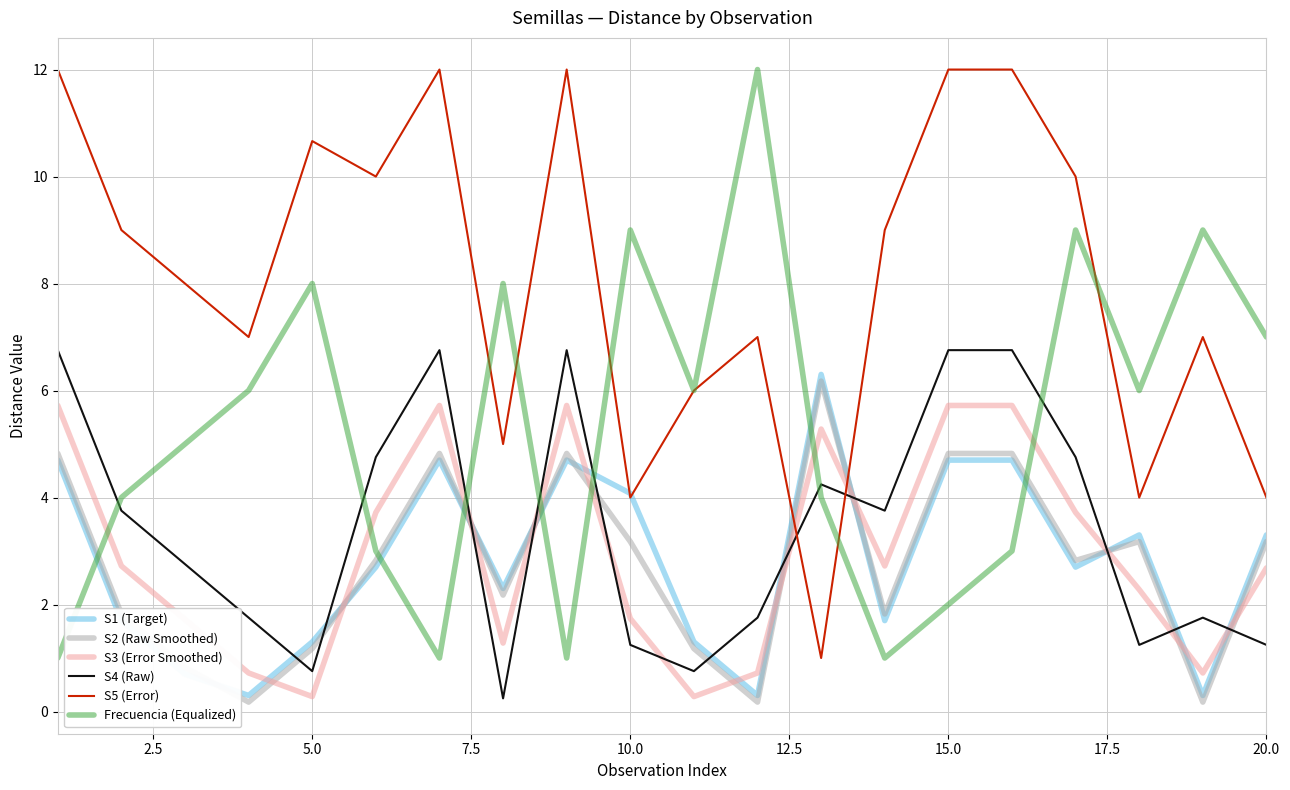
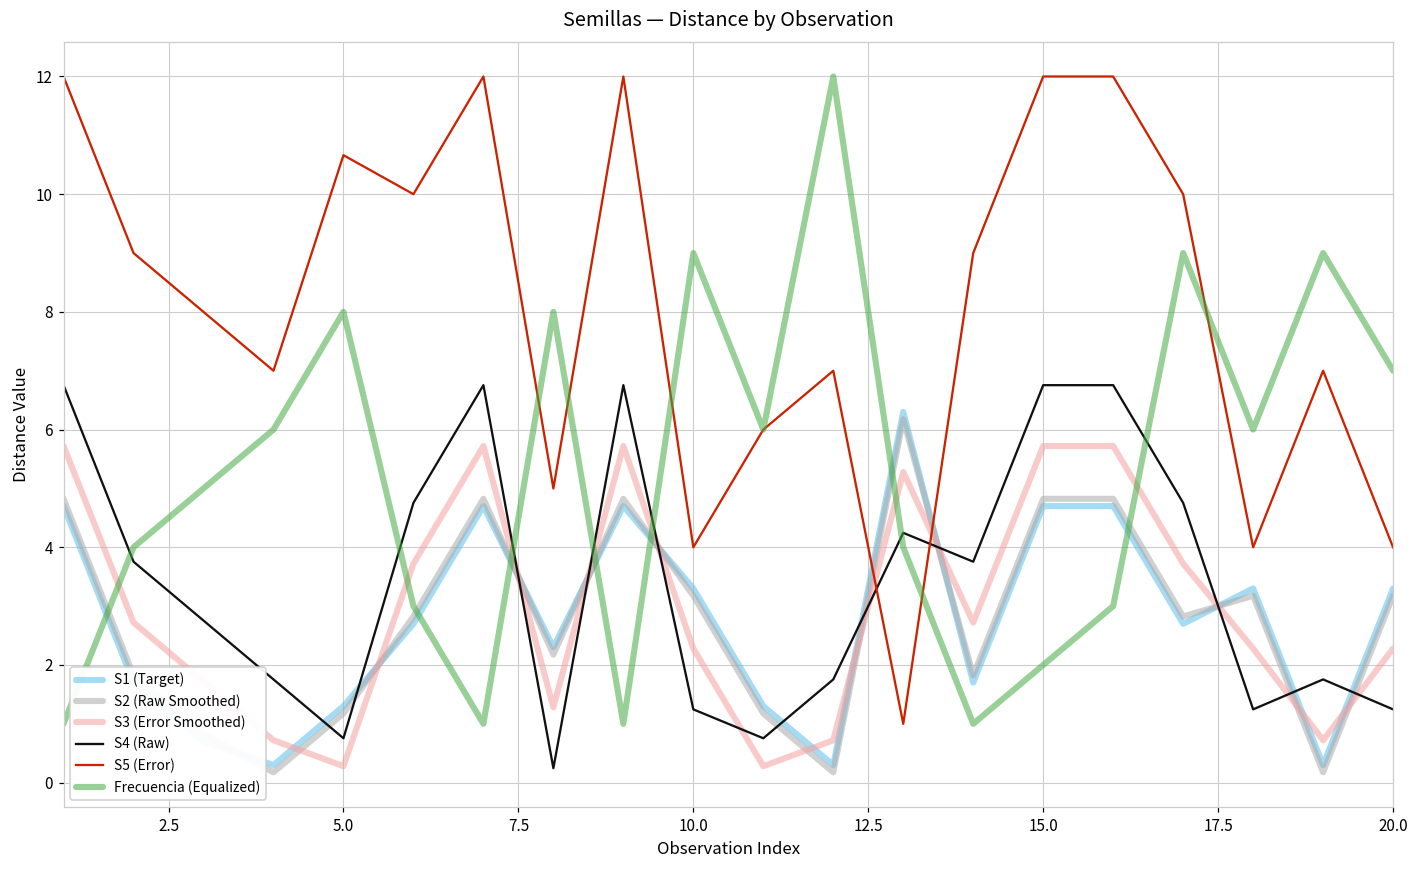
  {
    "S1 (Target)": {
      "5.0": 1.3,
-     "10.0": 4.1,
+     "10.0": 3.3,
      "15.0": 4.7,
      "20.0": 3.3
    },
    "S2 (Raw Smoothed)": {
      "5.0": 1.2,
      "10.0": 3.2,
      "15.0": 4.8,
      "20.0": 3.2
    },
    "S3 (Error Smoothed)": {
      "5.0": 0.3,
-     "10.0": 1.7,
+     "10.0": 2.3,
      "15.0": 5.7,
-     "20.0": 2.7
+     "20.0": 2.3
    },
    "S4 (Raw)": {
      "5.0": 0.8,
      "10.0": 1.2,
      "15.0": 6.8,
      "20.0": 1.2
    },
    "S5 (Error)": {
      "5.0": 10.7,
      "10.0": 4.0,
      "15.0": 12.0,
      "20.0": 4.0
    },
    "Frecuencia (Equalized)": {
      "5.0": 8.0,
      "10.0": 9.0,
      "15.0": 2.0,
      "20.0": 7.0
    }
  }
